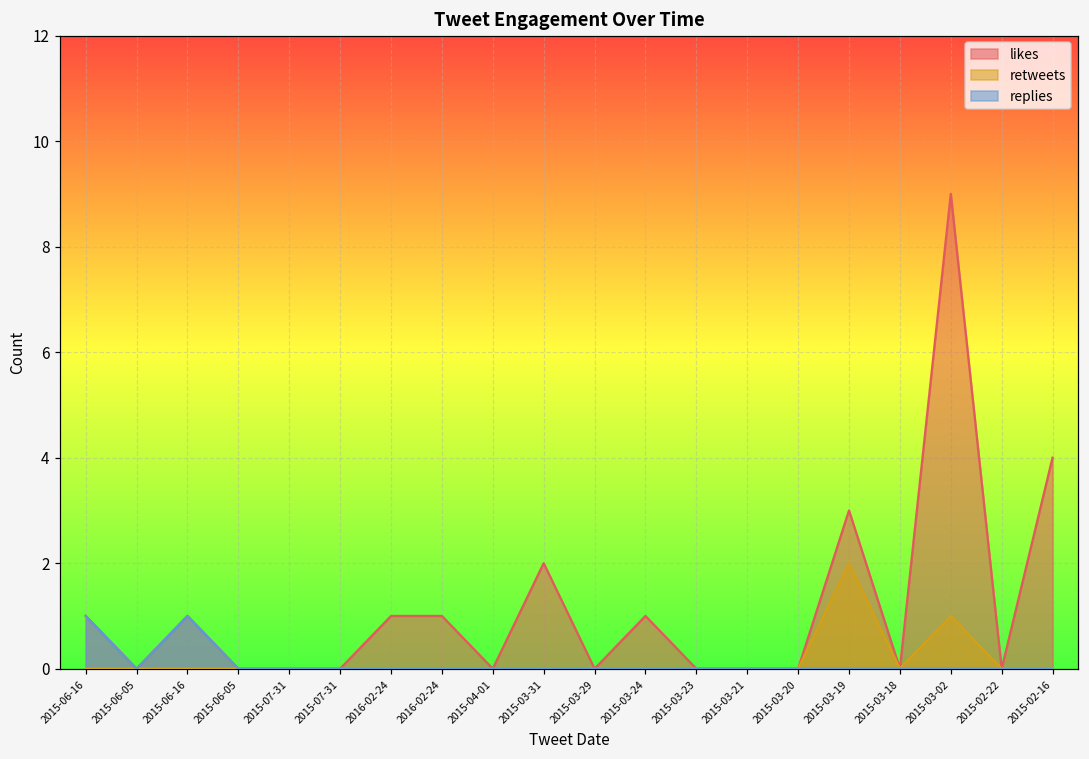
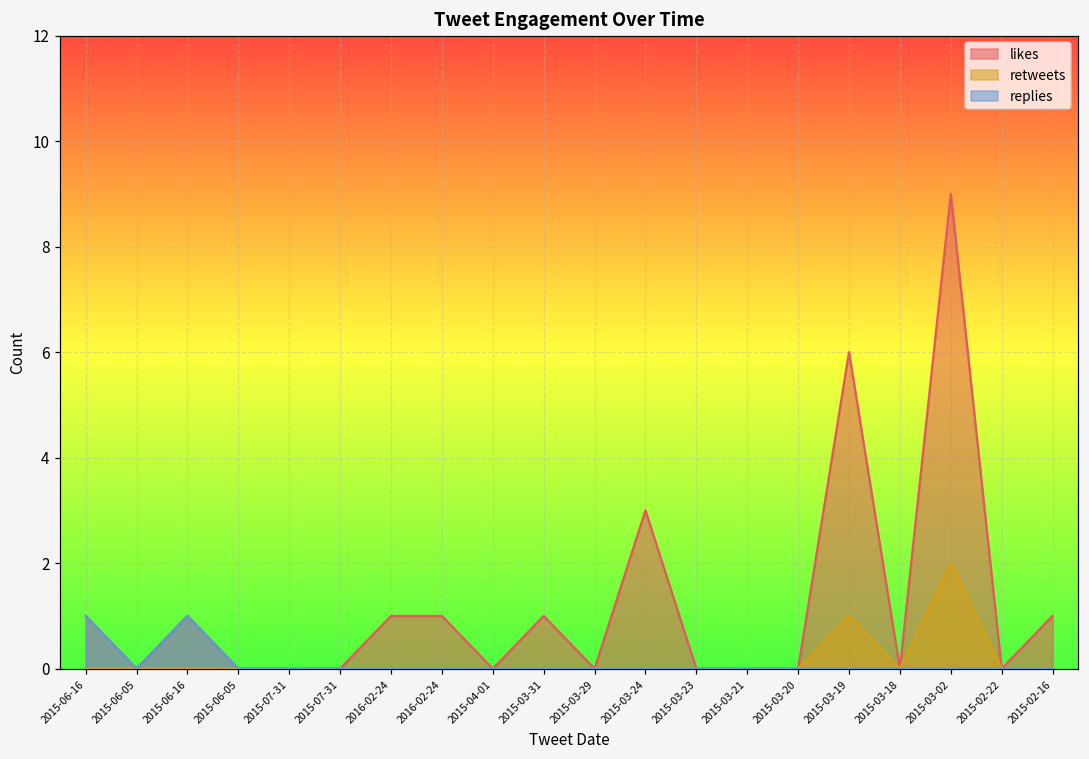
  {
    "likes": {
-     "2015-03-31": 2,
-     "2015-03-24": 1,
-     "2015-03-19": 3,
+     "2015-03-31": 1,
+     "2015-03-24": 3,
+     "2015-03-19": 6,
      "2015-03-02": 9,
-     "2015-02-16": 4
+     "2015-02-16": 1
    },
    "retweets": {
-     "2015-03-19": 2,
-     "2015-03-02": 1
+     "2015-03-19": 1,
+     "2015-03-02": 2
    },
    "replies": {
      "2015-03-19": 0,
      "2015-03-02": 0
    }
  }
